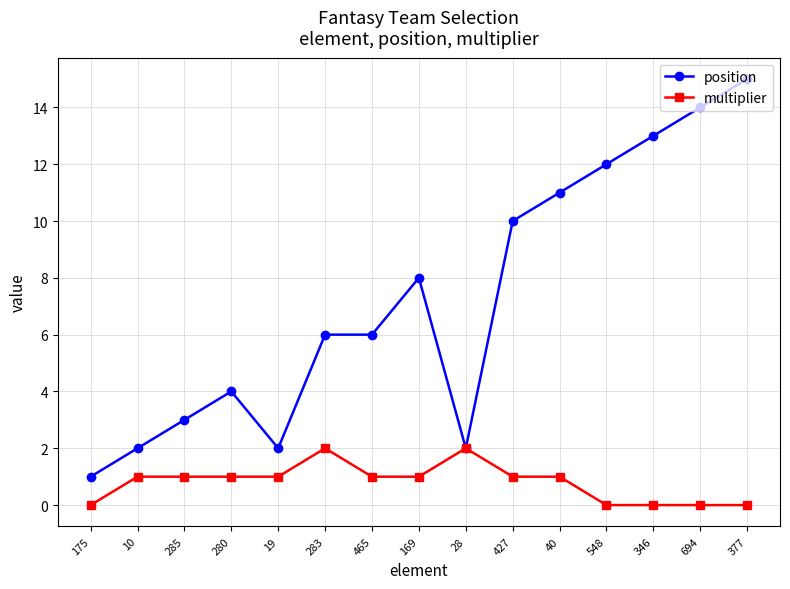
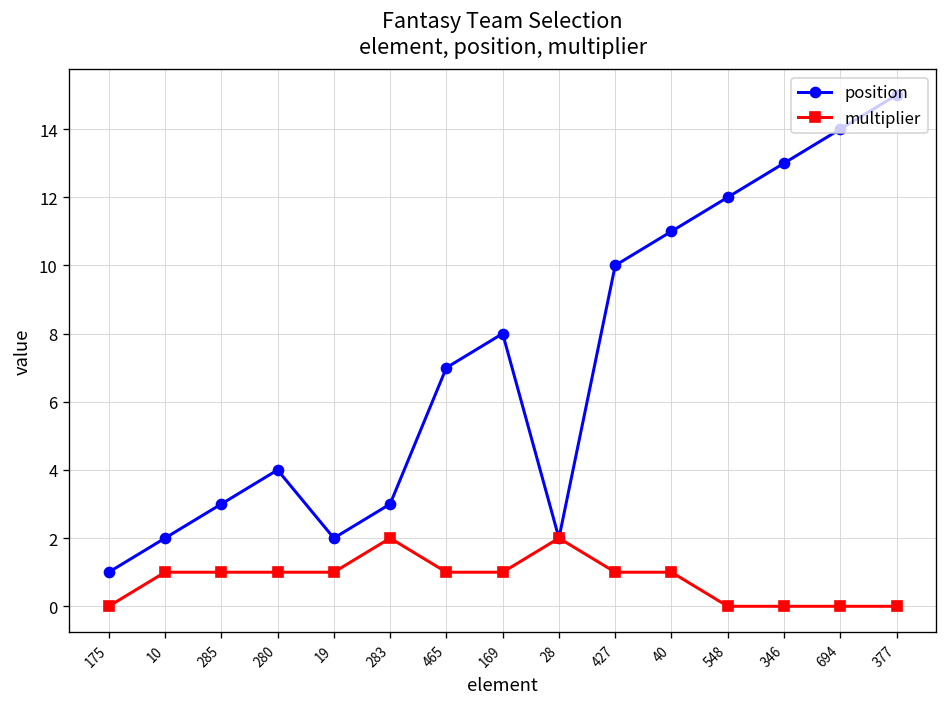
  {
    "position": {
      "175": 1,
      "10": 2,
      "285": 3,
      "280": 4,
      "19": 2,
-     "283": 6,
-     "465": 6,
+     "283": 3,
+     "465": 7,
      "169": 8,
      "427": 10,
      "40": 11,
      "548": 12,
      "346": 13
    },
    "multiplier": {
      "175": 0,
      "10": 1,
      "285": 1,
      "280": 1,
      "19": 1,
      "283": 2,
      "465": 1,
      "169": 1,
      "427": 1,
      "40": 1,
      "548": 0,
      "346": 0,
      "694": 0,
      "377": 0
    }
  }
